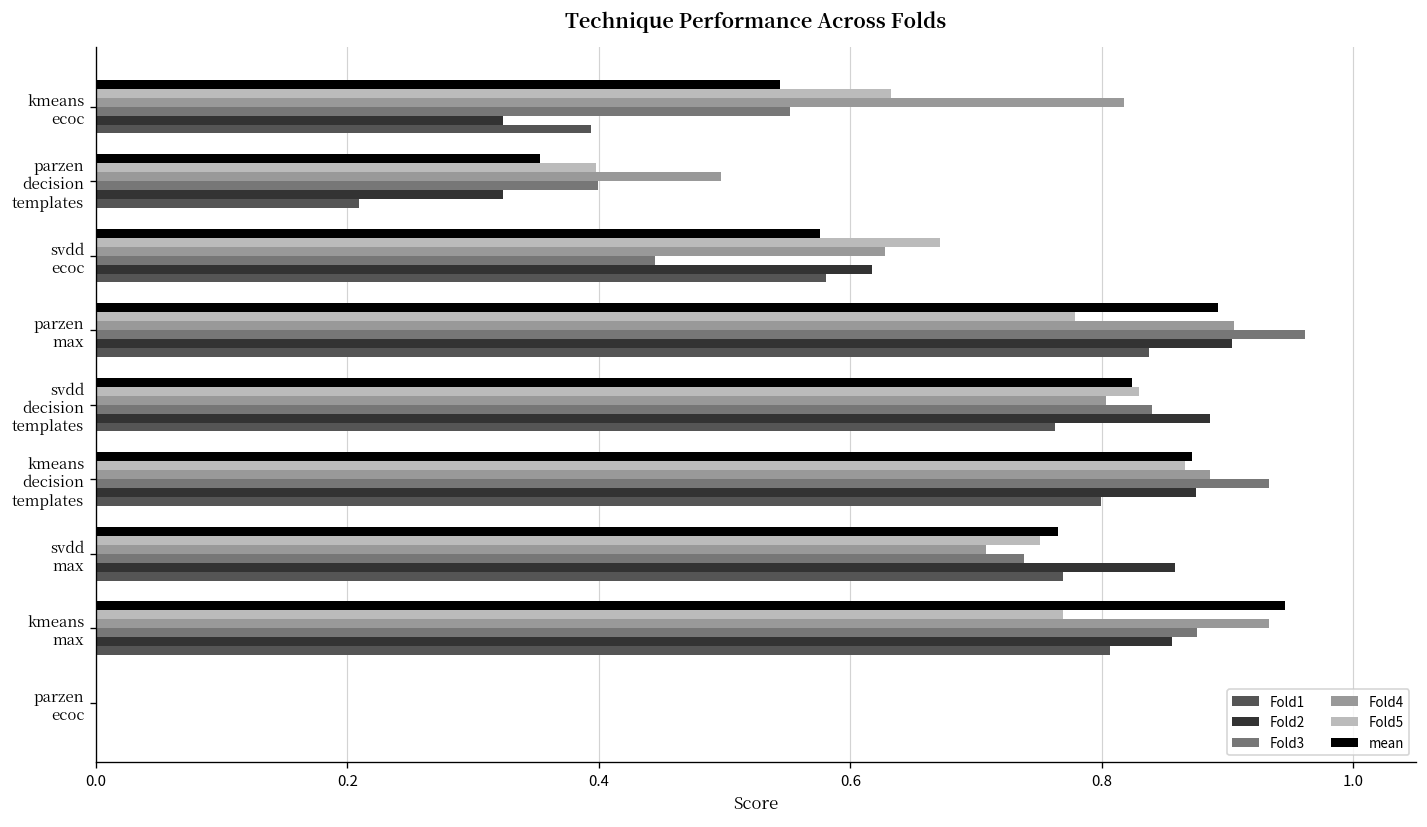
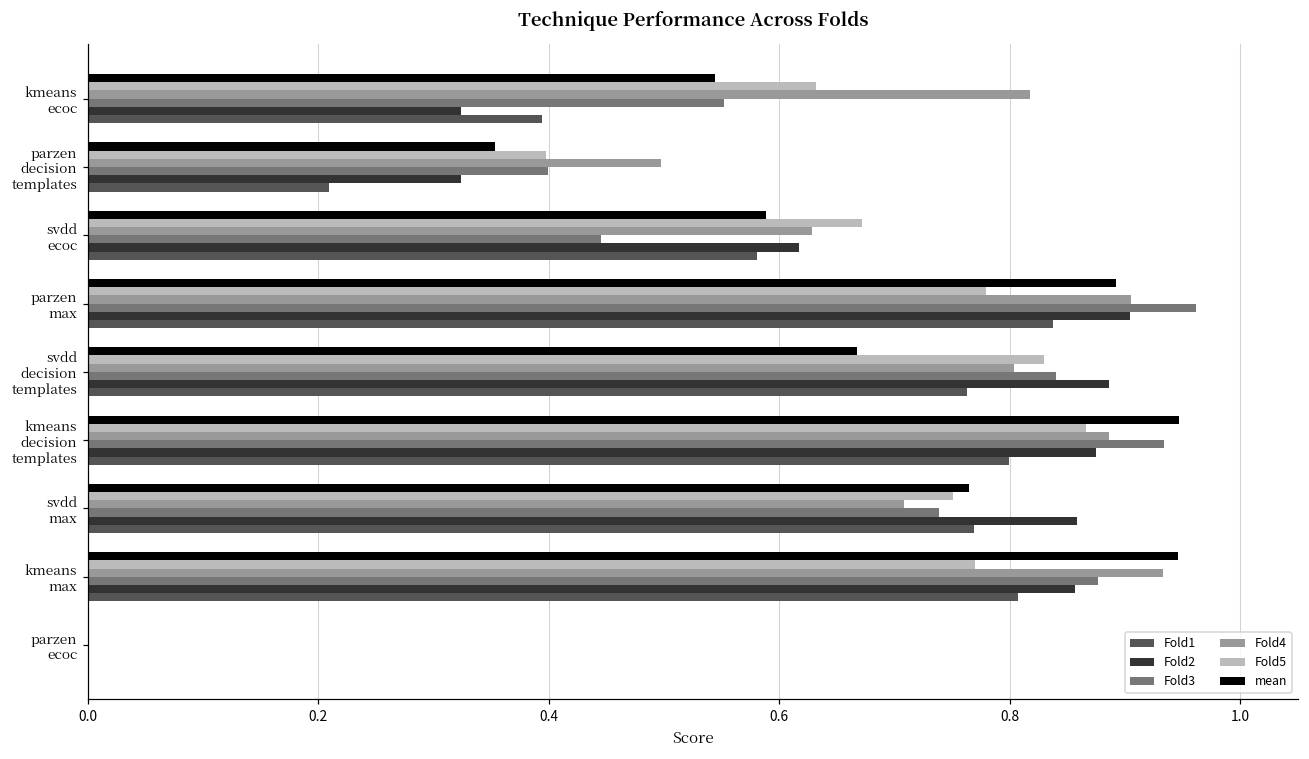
  {
    "mean": {
      "kmeans ecoc": 0.544,
      "parzen decision templates": 0.353,
-     "svdd ecoc": 0.576,
+     "svdd ecoc": 0.588,
      "parzen max": 0.892,
-     "svdd decision templates": 0.824,
-     "kmeans decision templates": 0.872,
+     "svdd decision templates": 0.667,
+     "kmeans decision templates": 0.947,
      "svdd max": 0.765,
      "kmeans max": 0.946,
      "parzen ecoc": 0.000
    }
  }
